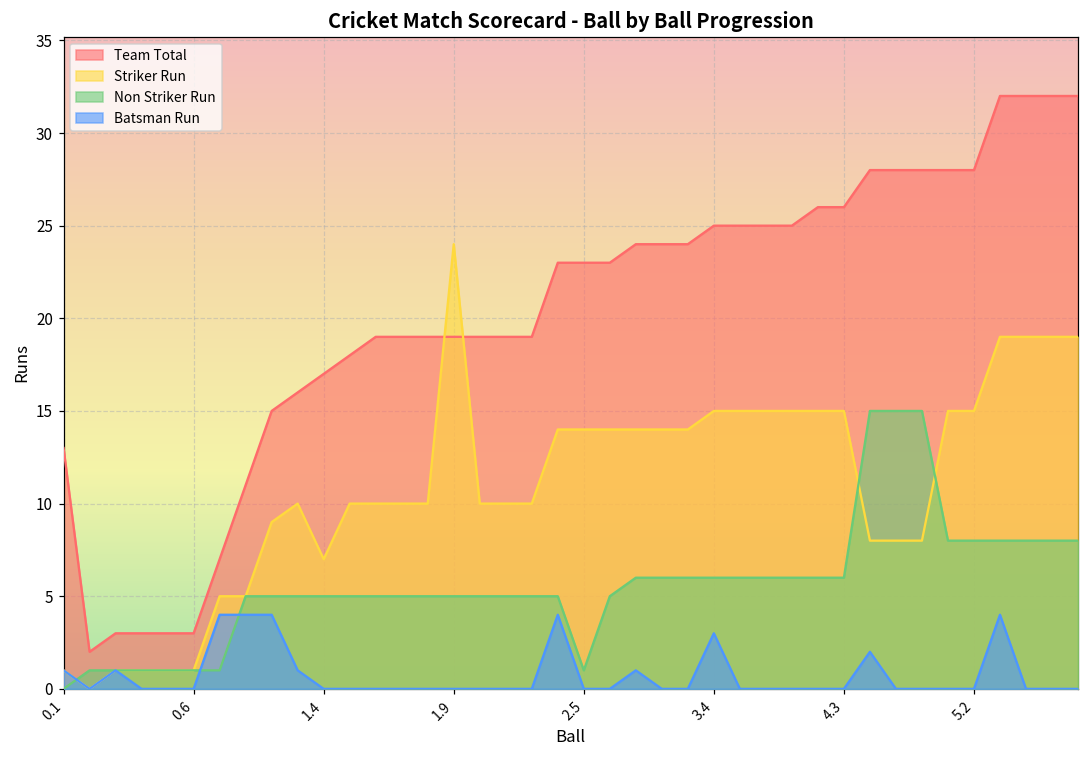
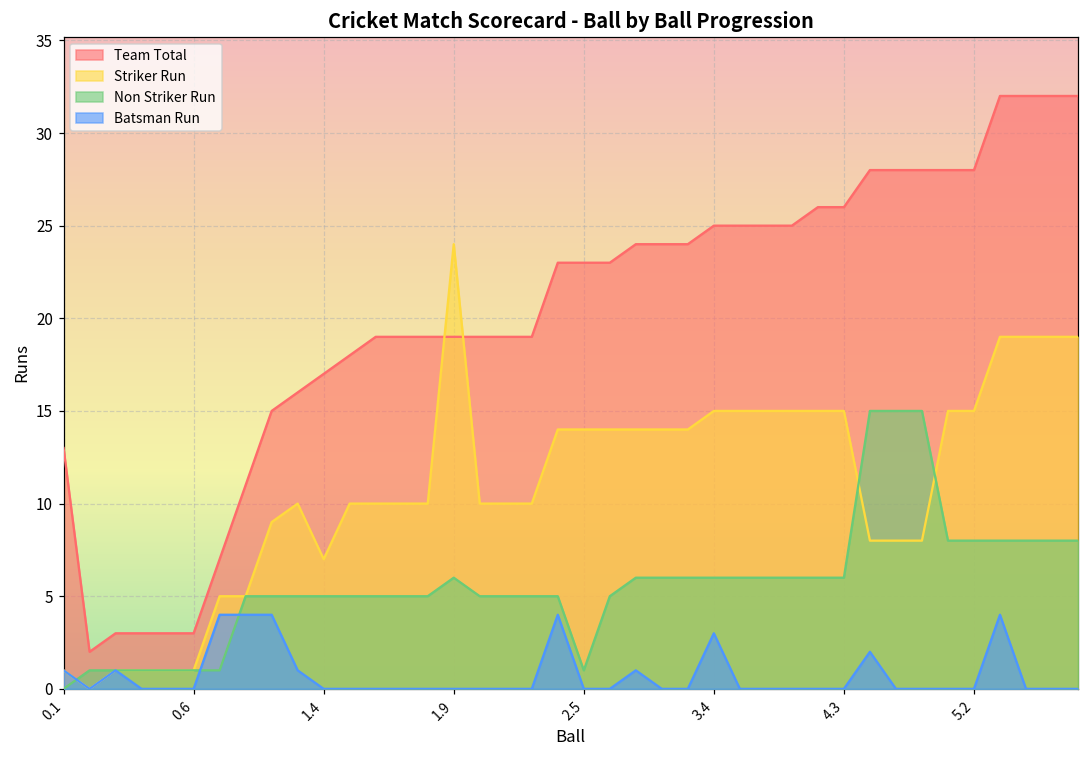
  {
    "Team Total": {
      "0.1": 13,
      "0.6": 3,
      "1.4": 17,
      "1.9": 19,
      "2.5": 23,
      "3.4": 25,
      "4.3": 26,
      "5.2": 28
    },
    "Striker Run": {
      "1.4": 7,
      "1.9": 24,
      "2.5": 14,
      "3.4": 15,
      "4.3": 15,
      "5.2": 15
    },
    "Non Striker Run": {
      "0.1": 0,
      "1.4": 5,
-     "1.9": 5,
+     "1.9": 6,
      "2.5": 1,
      "3.4": 6,
      "4.3": 6,
      "5.2": 8
    },
    "Batsman Run": {
      "0.6": 0,
      "1.4": 0,
      "1.9": 0,
      "2.5": 0,
      "3.4": 3,
      "4.3": 0,
      "5.2": 0
    }
  }
